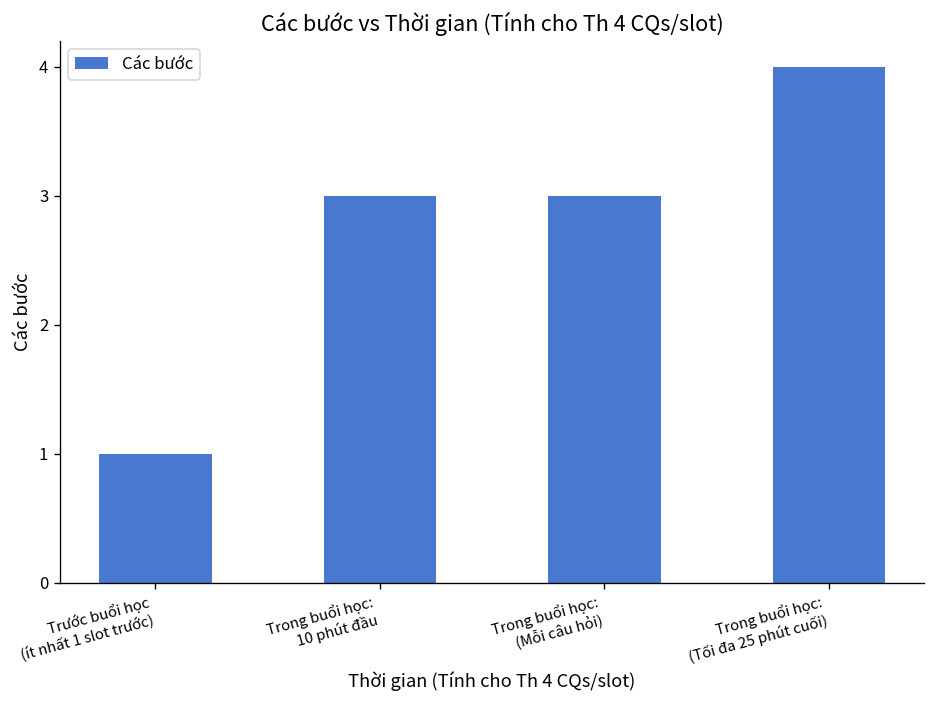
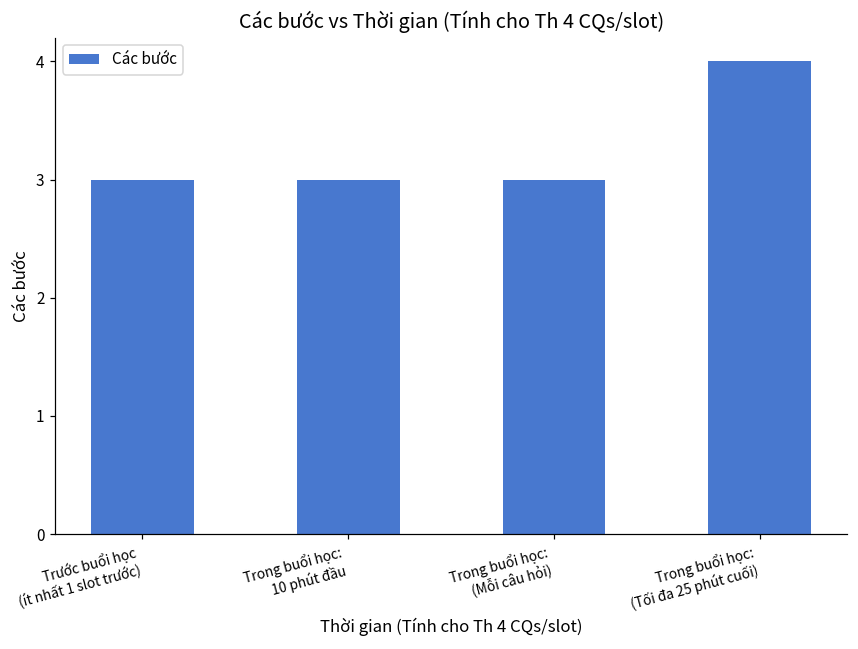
  {
-   "Trước buổi học (ít nhất 1 slot trước)": 1,
+   "Trước buổi học (ít nhất 1 slot trước)": 3,
    "Trong buổi học: 10 phút đầu": 3,
    "Trong buổi học: (Mỗi câu hỏi)": 3,
    "Trong buổi học: (Tối đa 25 phút cuối)": 4
  }
